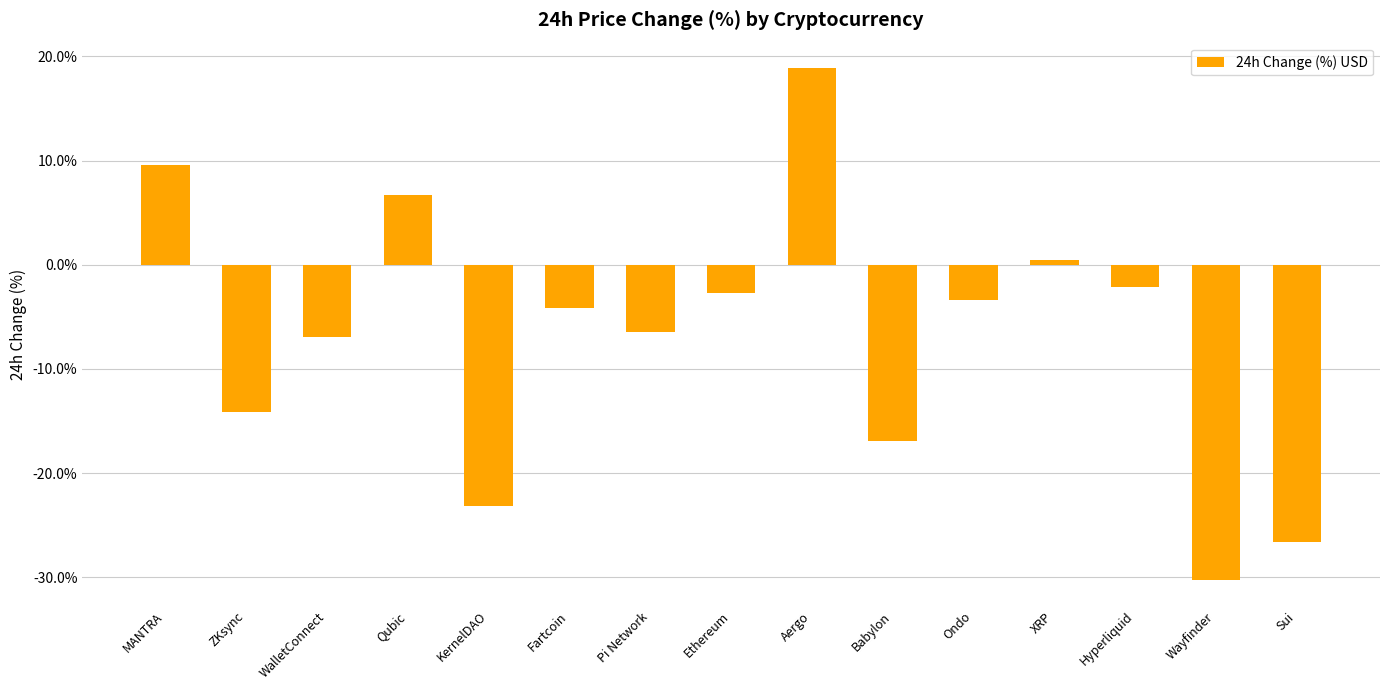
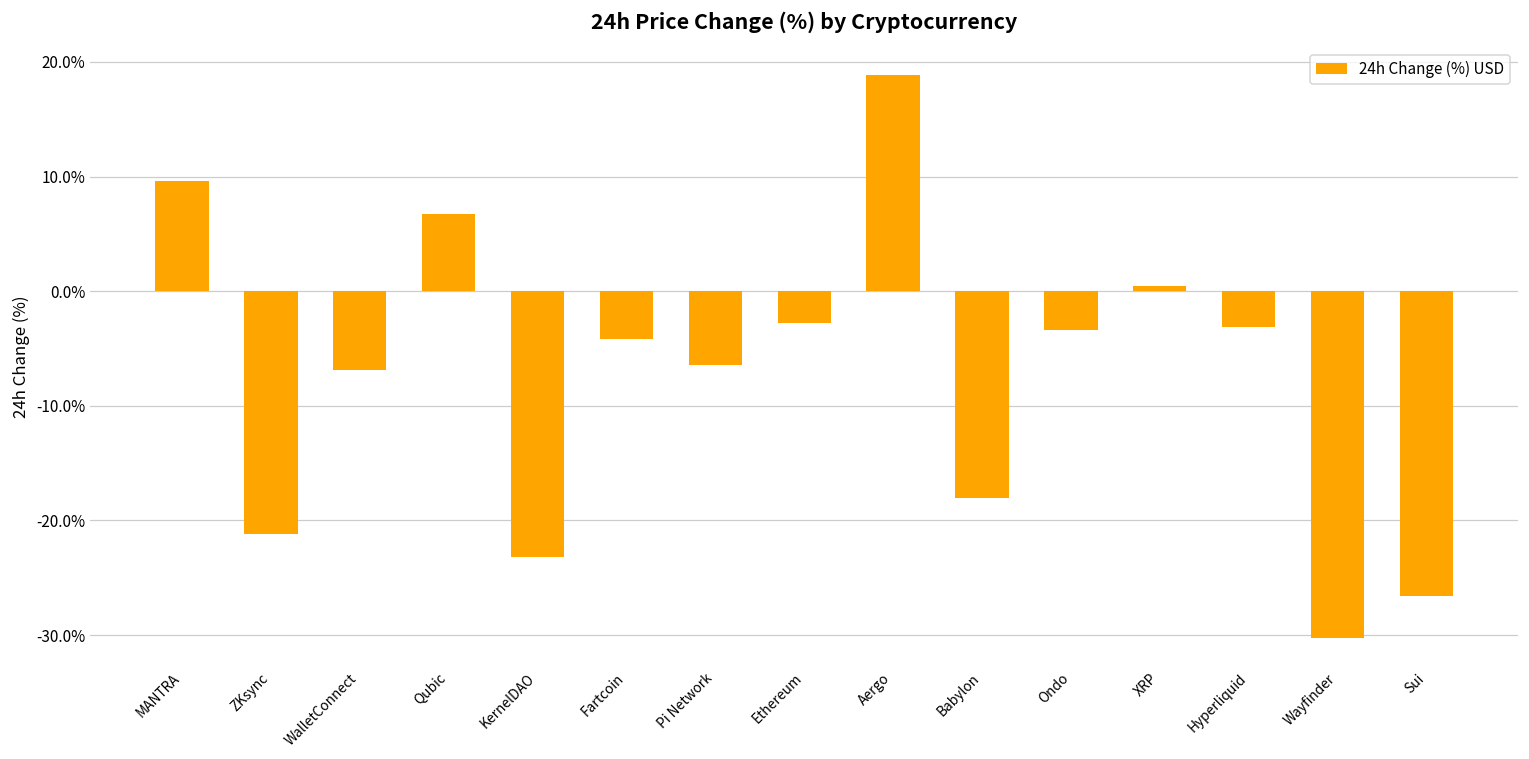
  {
    "MANTRA": "9.6%",
-   "ZKsync": "-14.1%",
+   "ZKsync": "-21.2%",
    "WalletConnect": "-6.9%",
    "Qubic": "6.7%",
    "KernelDAO": "-23.2%",
    "Fartcoin": "-4.2%",
    "Pi Network": "-6.4%",
    "Ethereum": "-2.8%",
    "Aergo": "18.9%",
-   "Babylon": "-17.0%",
+   "Babylon": "-18.1%",
    "Ondo": "-3.4%",
    "XRP": "0.4%",
-   "Hyperliquid": "-2.1%",
+   "Hyperliquid": "-3.1%",
    "Wayfinder": "-30.3%",
    "Sui": "-26.6%"
  }
